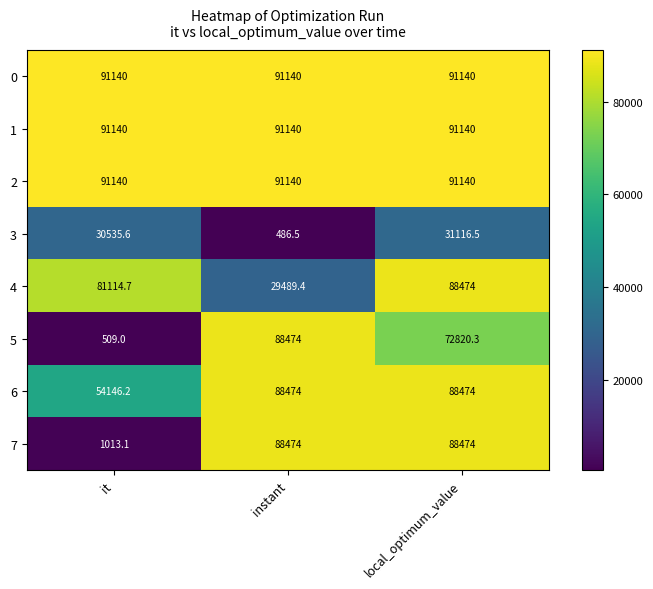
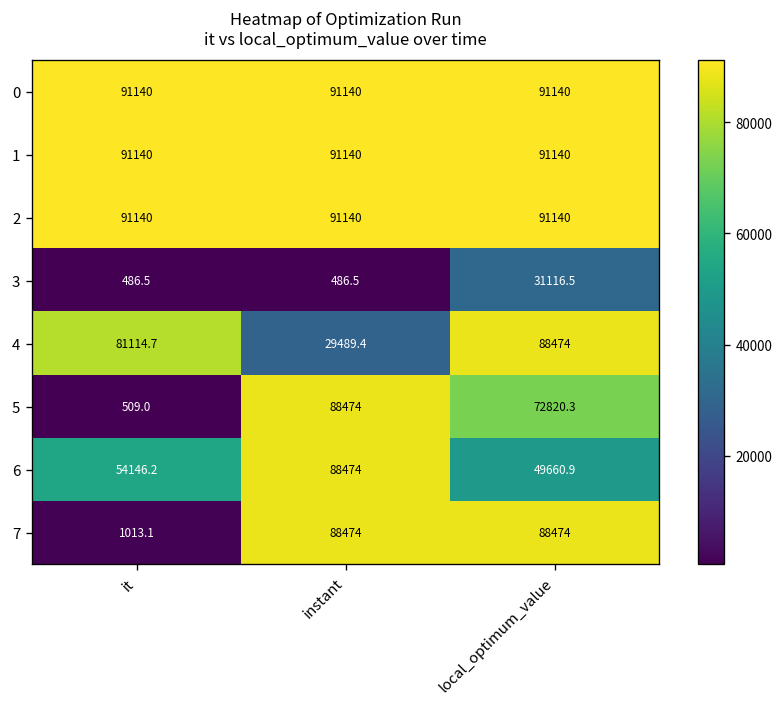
  {
    "0": {
      "it": 91140,
      "instant": 91140,
      "local_optimum_value": 91140
    },
    "1": {
      "it": 91140,
      "instant": 91140,
      "local_optimum_value": 91140
    },
    "2": {
      "it": 91140,
      "instant": 91140,
      "local_optimum_value": 91140
    },
    "3": {
-     "it": 30535.6,
+     "it": 486.5,
      "instant": 486.5,
      "local_optimum_value": 31116.5
    },
    "4": {
      "it": 81114.7,
      "instant": 29489.4,
      "local_optimum_value": 88474
    },
    "5": {
      "it": 509.0,
      "instant": 88474,
      "local_optimum_value": 72820.3
    },
    "6": {
      "it": 54146.2,
      "instant": 88474,
-     "local_optimum_value": 88474
+     "local_optimum_value": 49660.9
    },
    "7": {
      "it": 1013.1,
      "instant": 88474,
      "local_optimum_value": 88474
    }
  }
